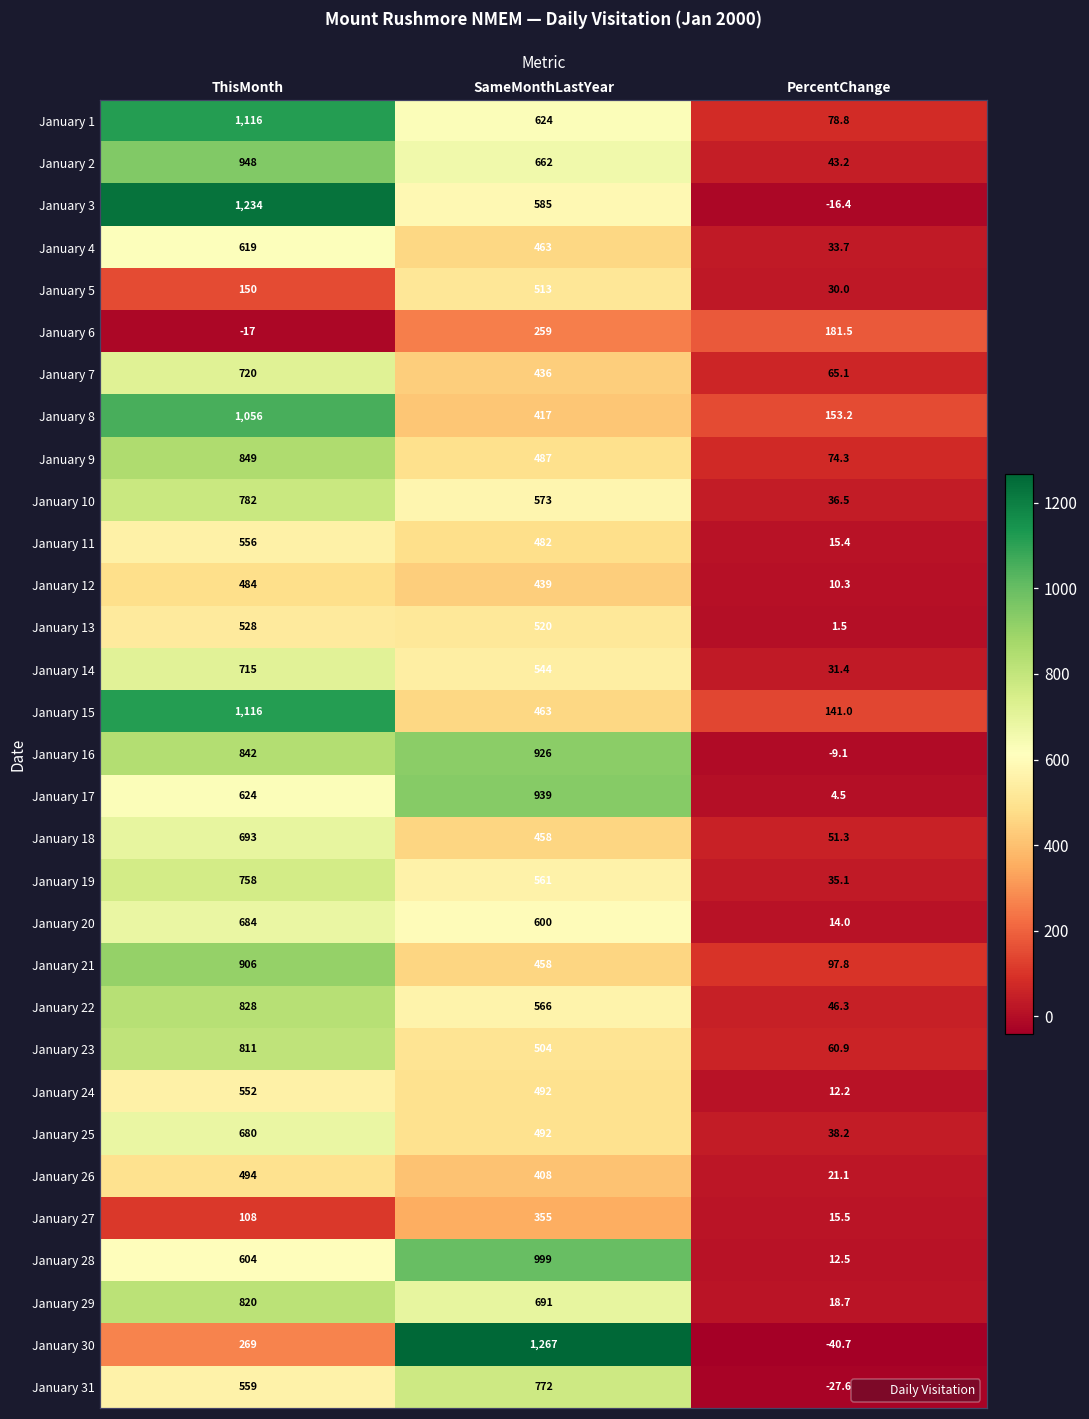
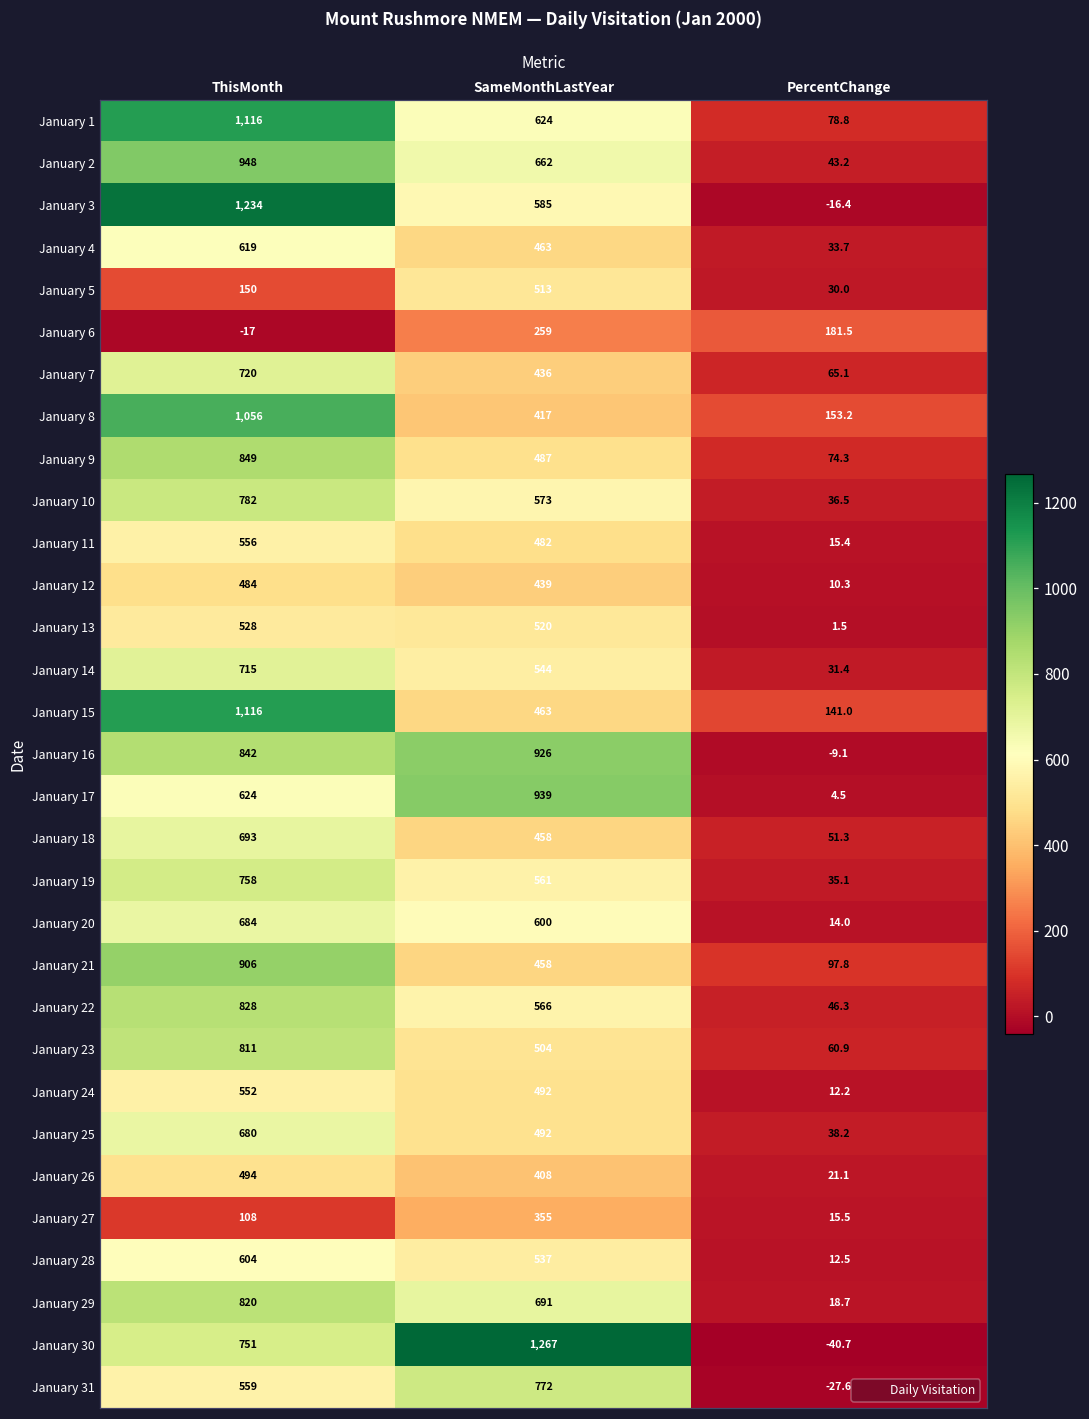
  {
    "January 1": {
      "ThisMonth": "1,116",
      "SameMonthLastYear": "624",
      "PercentChange": "78.8"
    },
    "January 2": {
      "ThisMonth": "948",
      "SameMonthLastYear": "662",
      "PercentChange": "43.2"
    },
    "January 3": {
      "ThisMonth": "1,234",
      "SameMonthLastYear": "585",
      "PercentChange": "-16.4"
    },
    "January 4": {
      "ThisMonth": "619",
      "SameMonthLastYear": "463",
      "PercentChange": "33.7"
    },
    "January 5": {
      "ThisMonth": "150",
      "SameMonthLastYear": "513",
      "PercentChange": "30.0"
    },
    "January 6": {
      "ThisMonth": "-17",
      "SameMonthLastYear": "259",
      "PercentChange": "181.5"
    },
    "January 7": {
      "ThisMonth": "720",
      "SameMonthLastYear": "436",
      "PercentChange": "65.1"
    },
    "January 8": {
      "ThisMonth": "1,056",
      "SameMonthLastYear": "417",
      "PercentChange": "153.2"
    },
    "January 9": {
      "ThisMonth": "849",
      "SameMonthLastYear": "487",
      "PercentChange": "74.3"
    },
    "January 10": {
      "ThisMonth": "782",
      "SameMonthLastYear": "573",
      "PercentChange": "36.5"
    },
    "January 11": {
      "ThisMonth": "556",
      "SameMonthLastYear": "482",
      "PercentChange": "15.4"
    },
    "January 12": {
      "ThisMonth": "484",
      "SameMonthLastYear": "439",
      "PercentChange": "10.3"
    },
    "January 13": {
      "ThisMonth": "528",
      "SameMonthLastYear": "520",
      "PercentChange": "1.5"
    },
    "January 14": {
      "ThisMonth": "715",
      "SameMonthLastYear": "544",
      "PercentChange": "31.4"
    },
    "January 15": {
      "ThisMonth": "1,116",
      "SameMonthLastYear": "463",
      "PercentChange": "141.0"
    },
    "January 16": {
      "ThisMonth": "842",
      "SameMonthLastYear": "926",
      "PercentChange": "-9.1"
    },
    "January 17": {
      "ThisMonth": "624",
      "SameMonthLastYear": "939",
      "PercentChange": "4.5"
    },
    "January 18": {
      "ThisMonth": "693",
      "SameMonthLastYear": "458",
      "PercentChange": "51.3"
    },
    "January 19": {
      "ThisMonth": "758",
      "SameMonthLastYear": "561",
      "PercentChange": "35.1"
    },
    "January 20": {
      "ThisMonth": "684",
      "SameMonthLastYear": "600",
      "PercentChange": "14.0"
    },
    "January 21": {
      "ThisMonth": "906",
      "SameMonthLastYear": "458",
      "PercentChange": "97.8"
    },
    "January 22": {
      "ThisMonth": "828",
      "SameMonthLastYear": "566",
      "PercentChange": "46.3"
    },
    "January 23": {
      "ThisMonth": "811",
      "SameMonthLastYear": "504",
      "PercentChange": "60.9"
    },
    "January 24": {
      "ThisMonth": "552",
      "SameMonthLastYear": "492",
      "PercentChange": "12.2"
    },
    "January 25": {
      "ThisMonth": "680",
      "SameMonthLastYear": "492",
      "PercentChange": "38.2"
    },
    "January 26": {
      "ThisMonth": "494",
      "SameMonthLastYear": "408",
      "PercentChange": "21.1"
    },
    "January 27": {
      "ThisMonth": "108",
      "SameMonthLastYear": "355",
      "PercentChange": "15.5"
    },
    "January 28": {
      "ThisMonth": "604",
-     "SameMonthLastYear": "999",
+     "SameMonthLastYear": "537",
      "PercentChange": "12.5"
    },
    "January 29": {
      "ThisMonth": "820",
      "SameMonthLastYear": "691",
      "PercentChange": "18.7"
    },
    "January 30": {
-     "ThisMonth": "269",
+     "ThisMonth": "751",
      "SameMonthLastYear": "1,267",
      "PercentChange": "-40.7"
    },
    "January 31": {
      "ThisMonth": "559",
      "SameMonthLastYear": "772"
    }
  }
